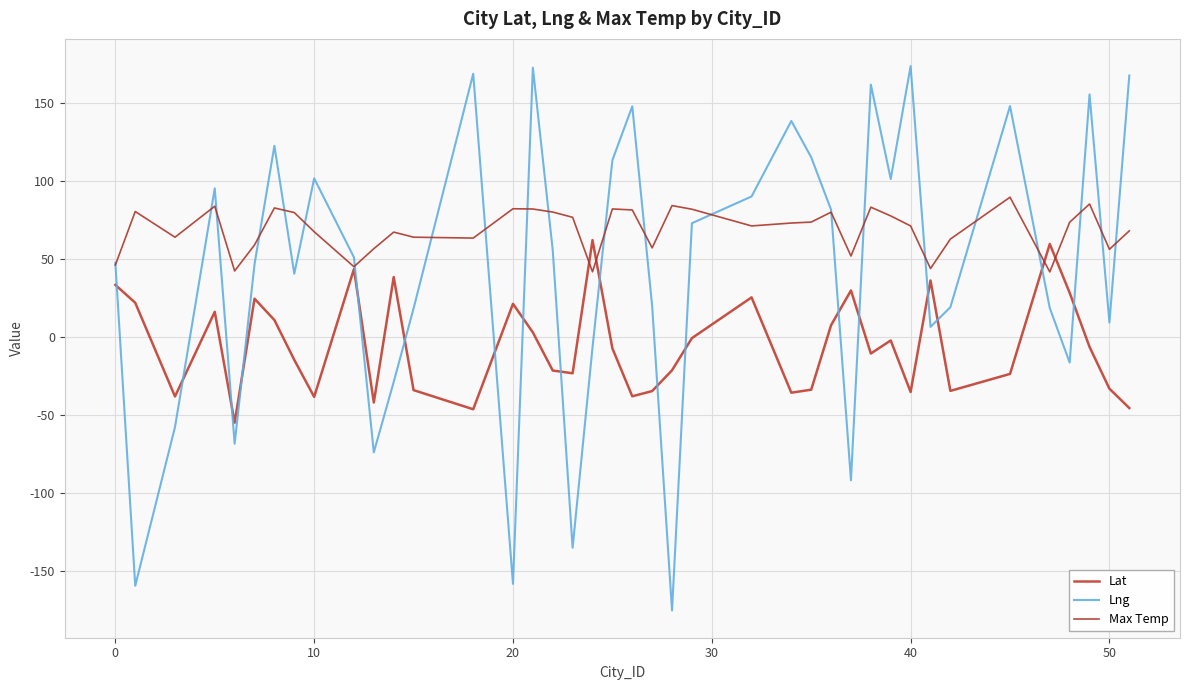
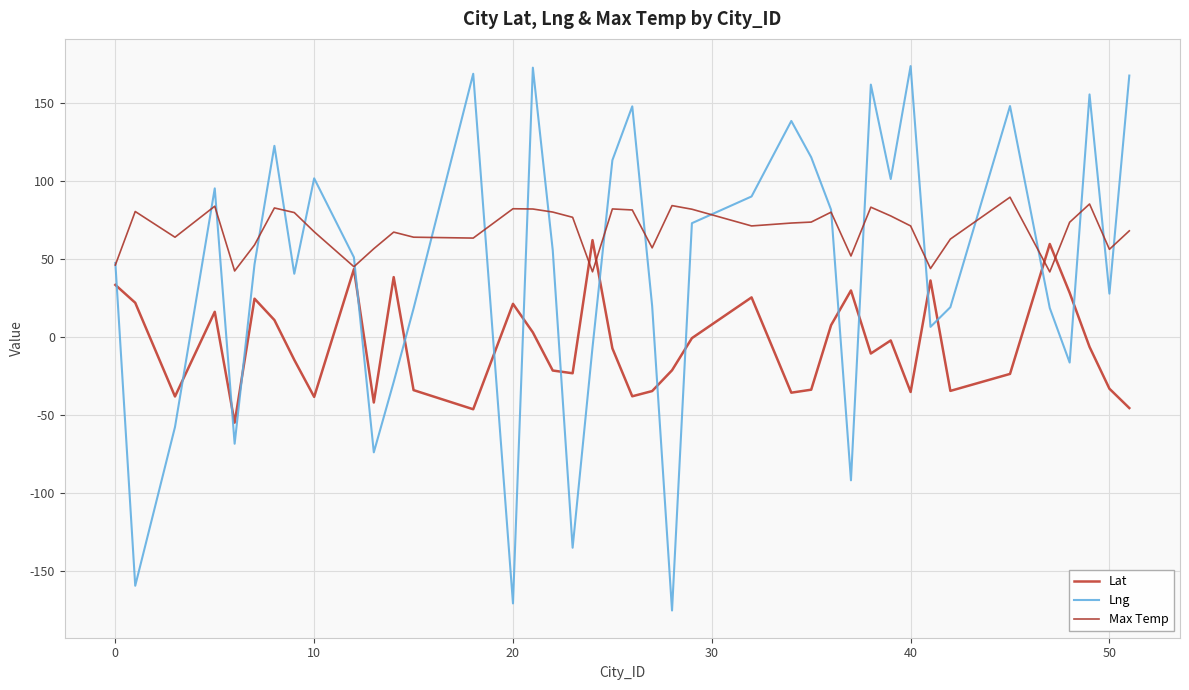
  {
    "Lng": {
      "10": 102,
-     "20": -158,
+     "20": -171,
      "40": 174,
-     "50": 9
+     "50": 28
    }
  }
